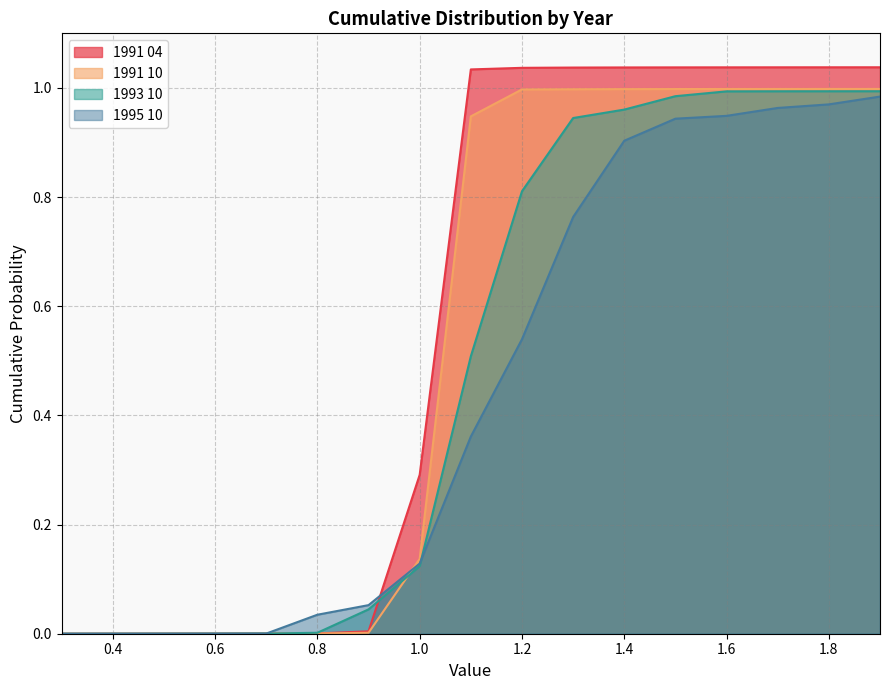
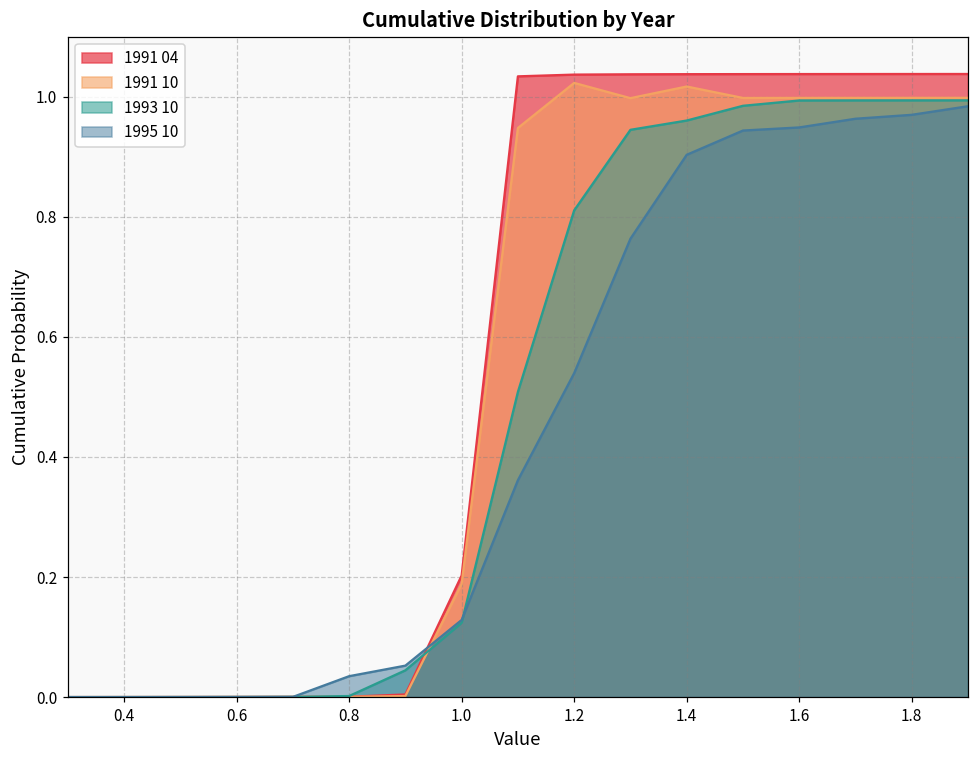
  {
    "1991 04": {
-     "1.0": 0.29,
+     "1.0": 0.20,
      "1.2": 1.04,
      "1.4": 1.04,
      "1.6": 1.04,
      "1.8": 1.04
    },
    "1991 10": {
-     "1.0": 0.14,
-     "1.2": 1.00,
-     "1.4": 1.00
+     "1.0": 0.19,
+     "1.2": 1.02,
+     "1.4": 1.02
    }
  }
